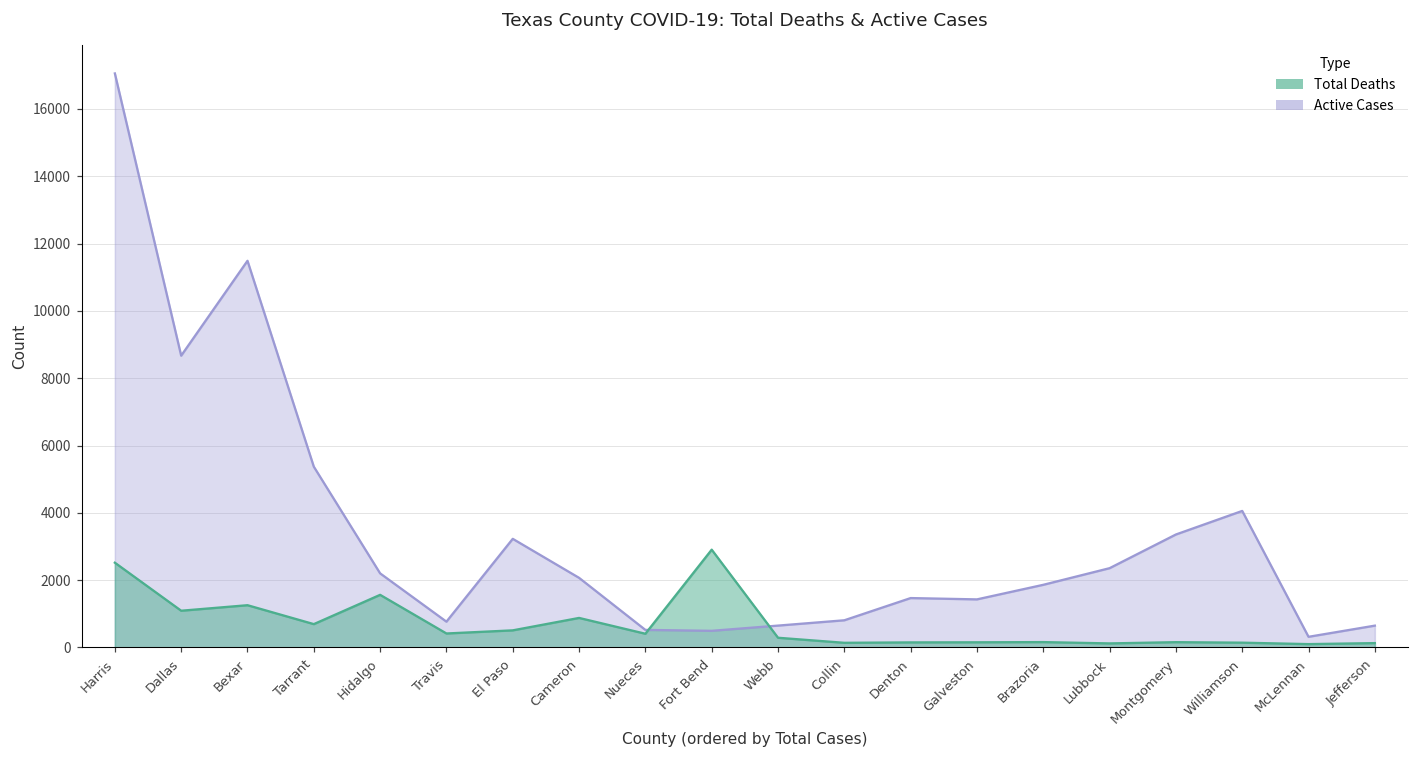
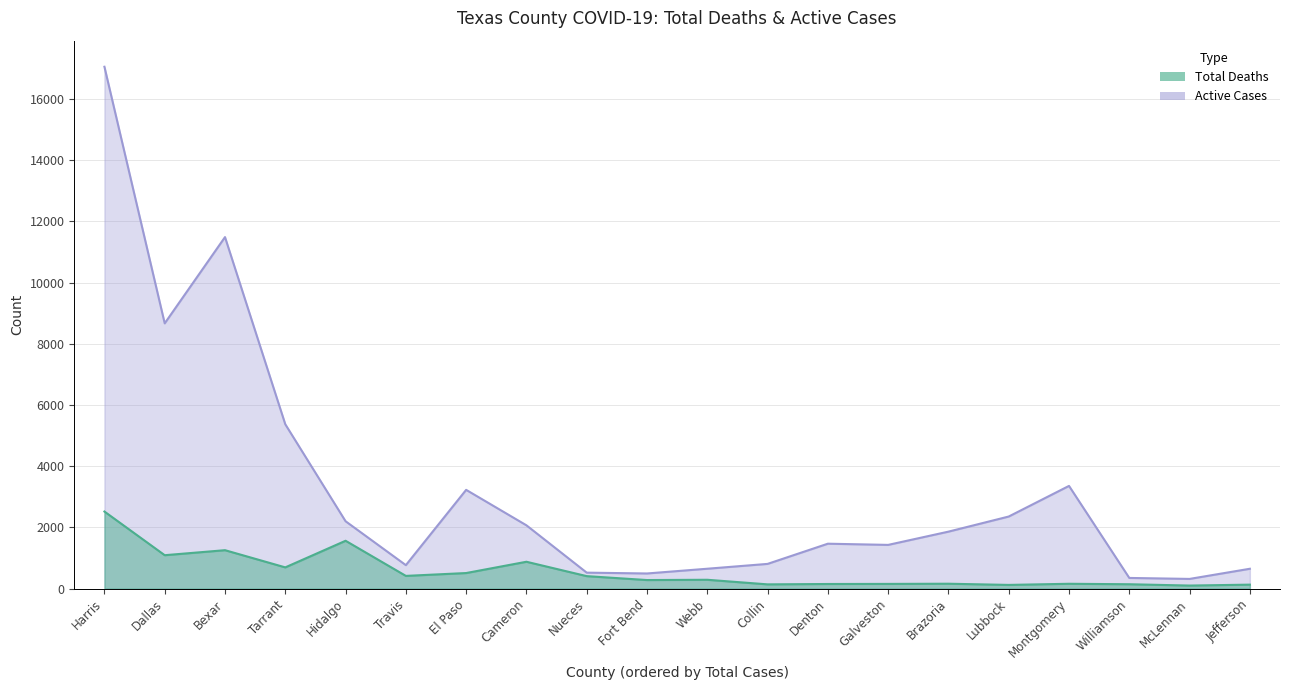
  {
    "Active Cases": {
      "Harris": 17100,
      "Dallas": 8700,
      "Bexar": 11500,
      "Tarrant": 5400,
      "Hidalgo": 2200,
      "Travis": 800,
      "El Paso": 3200,
      "Cameron": 2100,
      "Nueces": 500,
      "Fort Bend": 500,
      "Webb": 600,
      "Collin": 800,
      "Denton": 1500,
      "Galveston": 1400,
      "Brazoria": 1900,
      "Lubbock": 2400,
      "Montgomery": 3400,
-     "Williamson": 4100,
+     "Williamson": 300,
      "McLennan": 300,
      "Jefferson": 600
    },
    "Total Deaths": {
      "Harris": 2500,
      "Dallas": 1100,
      "Bexar": 1300,
      "Tarrant": 700,
      "Hidalgo": 1600,
      "Travis": 400,
      "El Paso": 500,
      "Cameron": 900,
      "Nueces": 400,
-     "Fort Bend": 2900,
+     "Fort Bend": 300,
      "Webb": 300,
      "Collin": 100,
      "Denton": 200,
      "Galveston": 200,
      "Brazoria": 200,
      "Lubbock": 100,
      "Montgomery": 200,
      "Williamson": 100,
      "McLennan": 100,
      "Jefferson": 100
    }
  }
